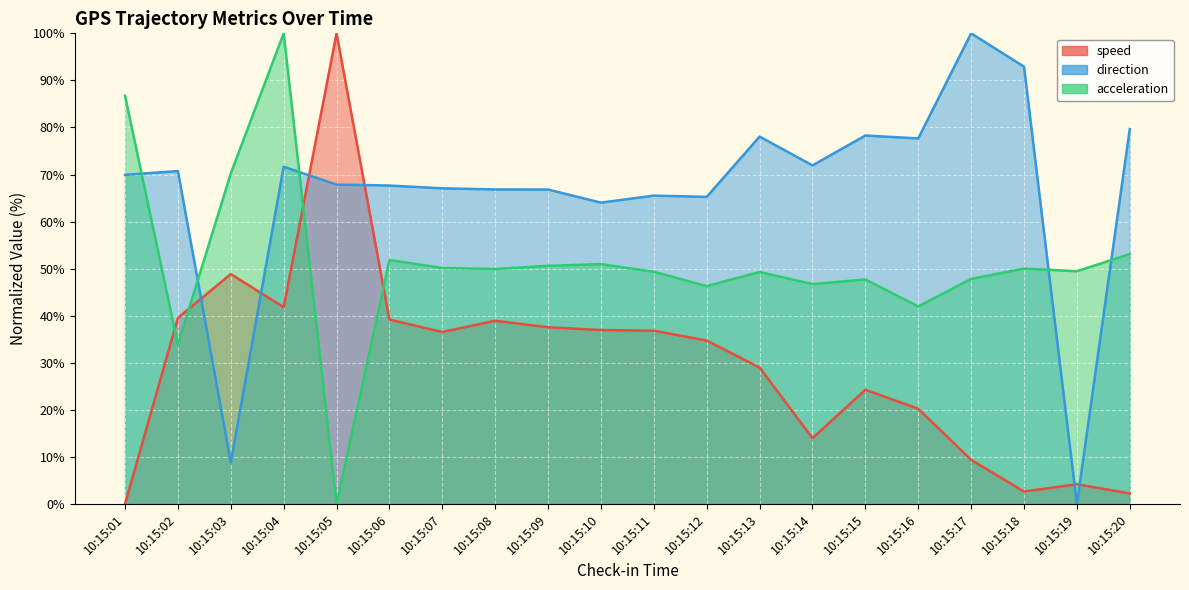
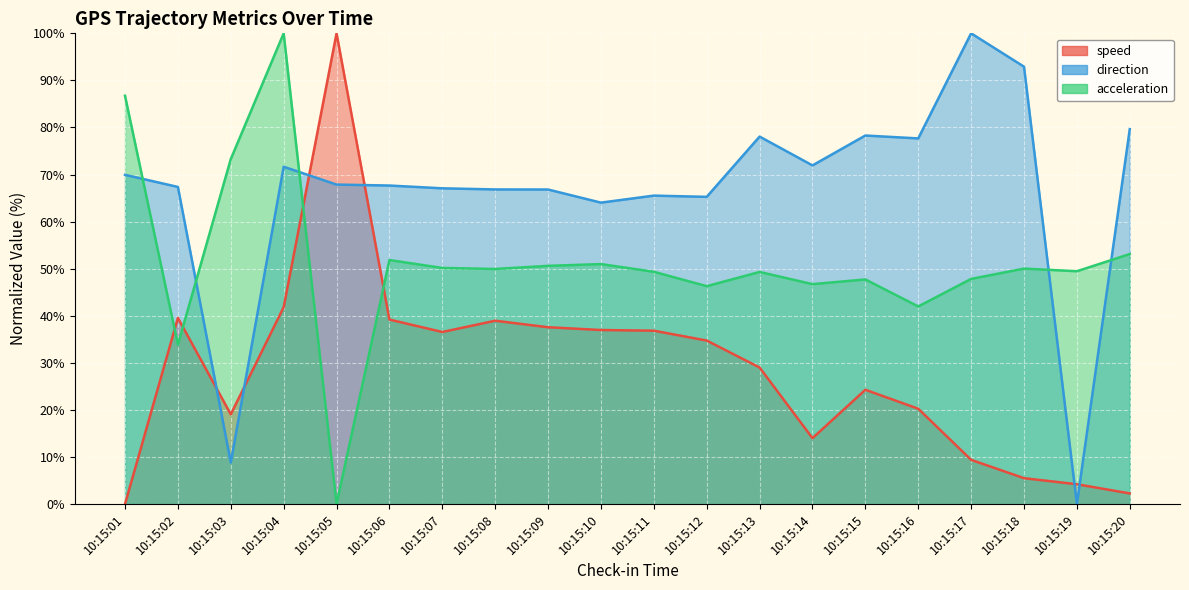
  {
    "speed": {
      "10:15:01": "0%",
      "10:15:02": "40%",
-     "10:15:03": "49%",
+     "10:15:03": "19%",
      "10:15:04": "42%",
      "10:15:05": "100%",
      "10:15:06": "39%",
      "10:15:07": "37%",
      "10:15:08": "39%",
      "10:15:09": "38%",
      "10:15:10": "37%",
      "10:15:11": "37%",
      "10:15:12": "35%",
      "10:15:13": "29%",
      "10:15:14": "14%",
      "10:15:15": "24%",
      "10:15:16": "20%",
      "10:15:17": "9%",
-     "10:15:18": "3%",
+     "10:15:18": "5%",
      "10:15:19": "4%",
      "10:15:20": "2%"
    },
    "direction": {
      "10:15:01": "70%",
-     "10:15:02": "71%",
+     "10:15:02": "67%",
      "10:15:03": "9%",
      "10:15:04": "72%",
      "10:15:05": "68%",
      "10:15:06": "68%",
      "10:15:07": "67%",
      "10:15:08": "67%",
      "10:15:09": "67%",
      "10:15:10": "64%",
      "10:15:11": "66%",
      "10:15:12": "65%",
      "10:15:13": "78%",
      "10:15:14": "72%",
      "10:15:15": "78%",
      "10:15:16": "78%",
      "10:15:17": "100%",
      "10:15:18": "93%",
      "10:15:19": "0%",
      "10:15:20": "80%"
    },
    "acceleration": {
      "10:15:01": "87%",
      "10:15:02": "34%",
-     "10:15:03": "70%",
+     "10:15:03": "73%",
      "10:15:04": "100%",
      "10:15:05": "0%",
      "10:15:06": "52%",
      "10:15:07": "50%",
      "10:15:08": "50%",
      "10:15:09": "51%",
      "10:15:10": "51%",
      "10:15:11": "49%",
      "10:15:12": "46%",
      "10:15:13": "49%",
      "10:15:14": "47%",
      "10:15:15": "48%",
      "10:15:16": "42%",
      "10:15:17": "48%",
      "10:15:18": "50%",
      "10:15:19": "49%",
      "10:15:20": "53%"
    }
  }
